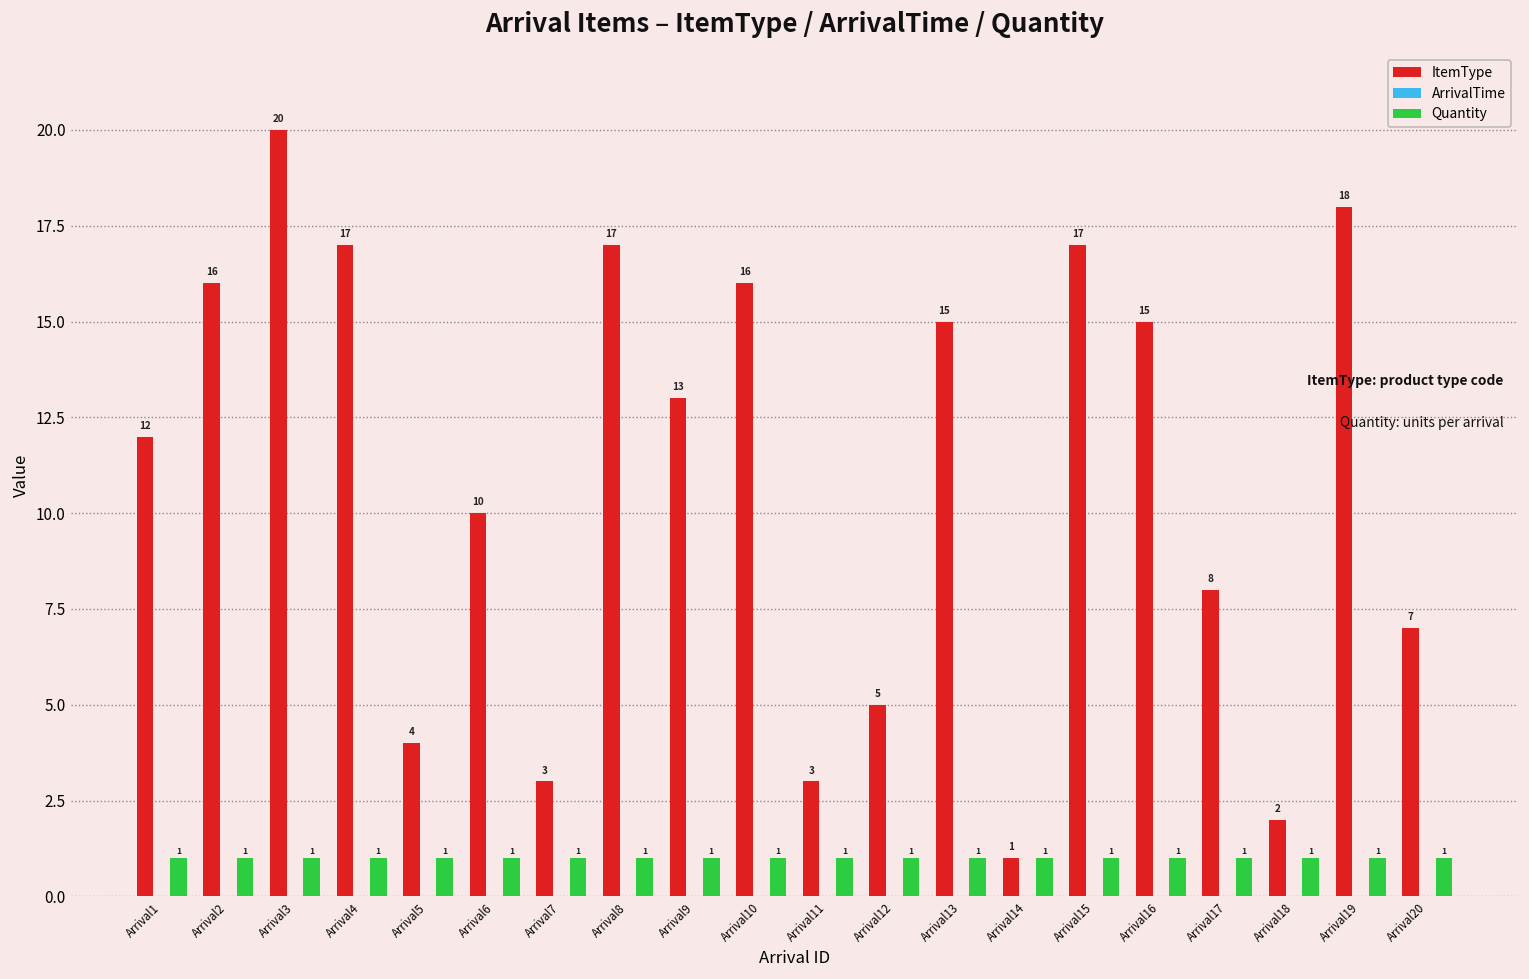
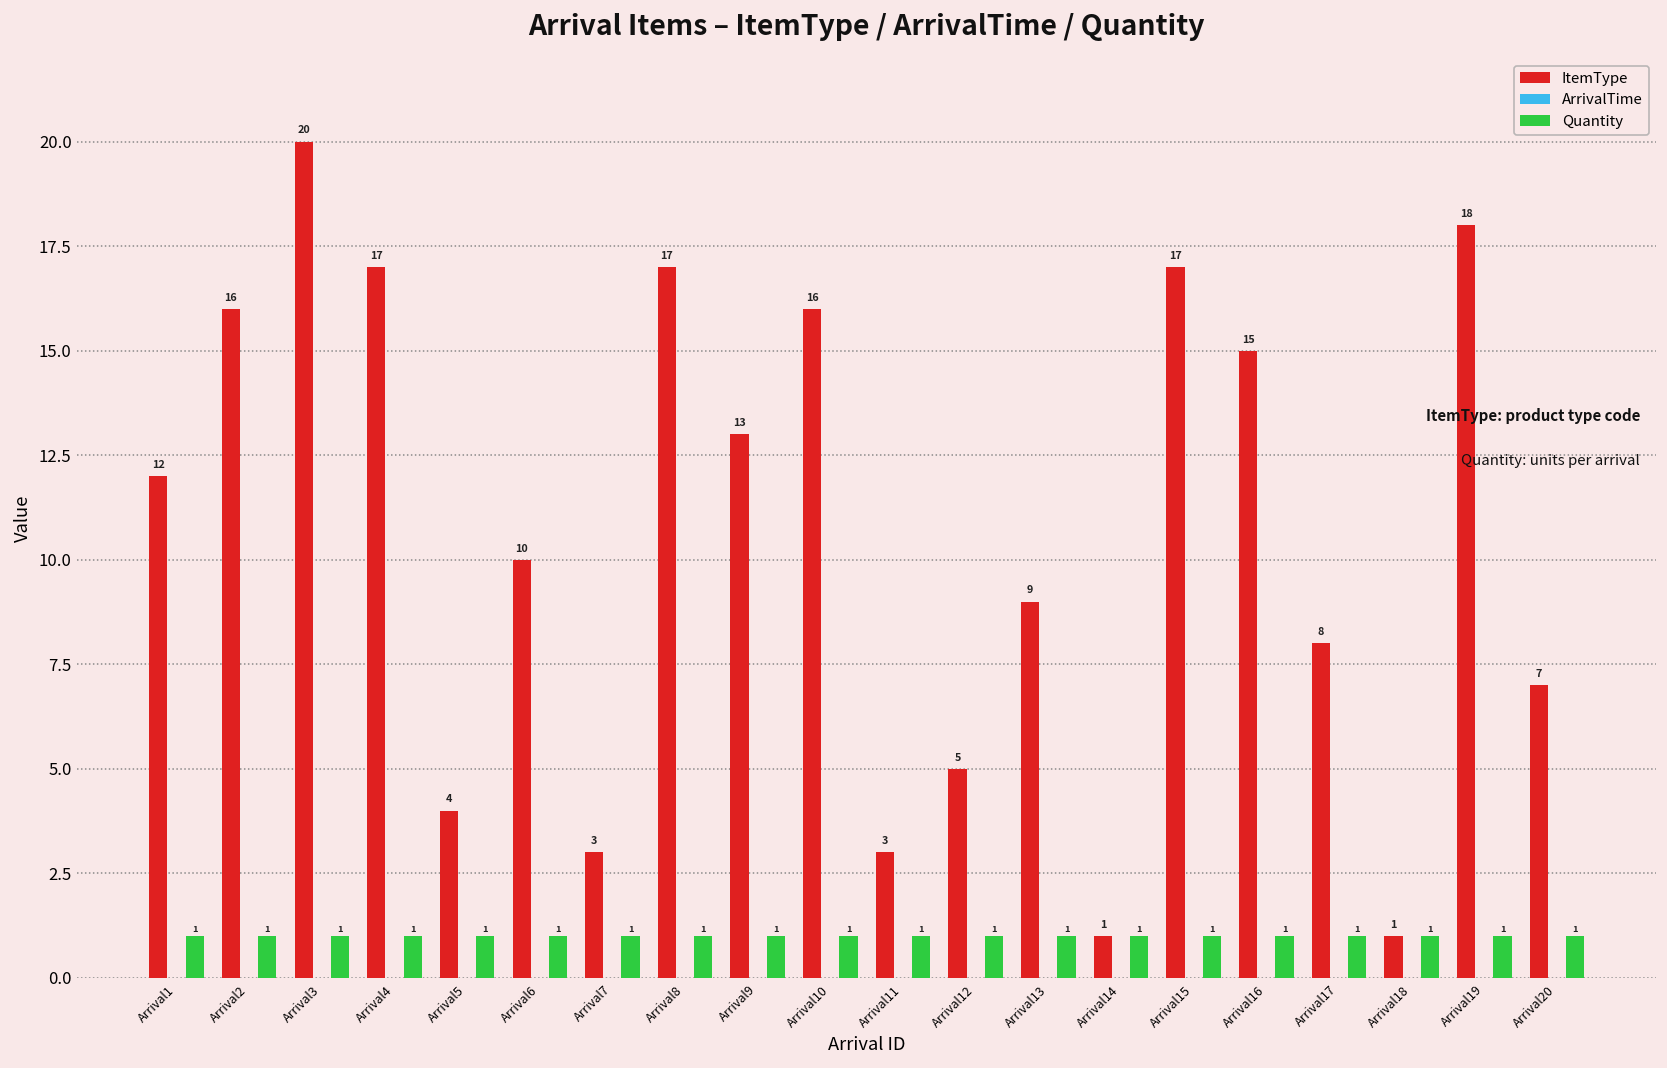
  {
    "ItemType": {
      "Arrival1": 12,
      "Arrival2": 16,
      "Arrival3": 20,
      "Arrival4": 17,
      "Arrival5": 4,
      "Arrival6": 10,
      "Arrival7": 3,
      "Arrival8": 17,
      "Arrival9": 13,
      "Arrival10": 16,
      "Arrival11": 3,
      "Arrival12": 5,
-     "Arrival13": 15,
+     "Arrival13": 9,
      "Arrival14": 1,
      "Arrival15": 17,
      "Arrival16": 15,
      "Arrival17": 8,
-     "Arrival18": 2,
+     "Arrival18": 1,
      "Arrival19": 18,
      "Arrival20": 7
    },
    "ArrivalTime": {
      "Arrival1": 0.0,
      "Arrival2": 0.0,
      "Arrival3": 0.0,
      "Arrival4": 0.0,
      "Arrival5": 0.0,
      "Arrival6": 0.0,
      "Arrival7": 0.0,
      "Arrival8": 0.0,
      "Arrival9": 0.0,
      "Arrival10": 0.0,
      "Arrival11": 0.0,
      "Arrival12": 0.0,
      "Arrival13": 0.0,
      "Arrival14": 0.0,
      "Arrival15": 0.0,
      "Arrival16": 0.0,
      "Arrival17": 0.0,
      "Arrival18": 0.0,
      "Arrival19": 0.0,
      "Arrival20": 0.0
    },
    "Quantity": {
      "Arrival1": 1,
      "Arrival2": 1,
      "Arrival3": 1,
      "Arrival4": 1,
      "Arrival5": 1,
      "Arrival6": 1,
      "Arrival7": 1,
      "Arrival8": 1,
      "Arrival9": 1,
      "Arrival10": 1,
      "Arrival11": 1,
      "Arrival12": 1,
      "Arrival13": 1,
      "Arrival14": 1,
      "Arrival15": 1,
      "Arrival16": 1,
      "Arrival17": 1,
      "Arrival18": 1,
      "Arrival19": 1,
      "Arrival20": 1
    }
  }
